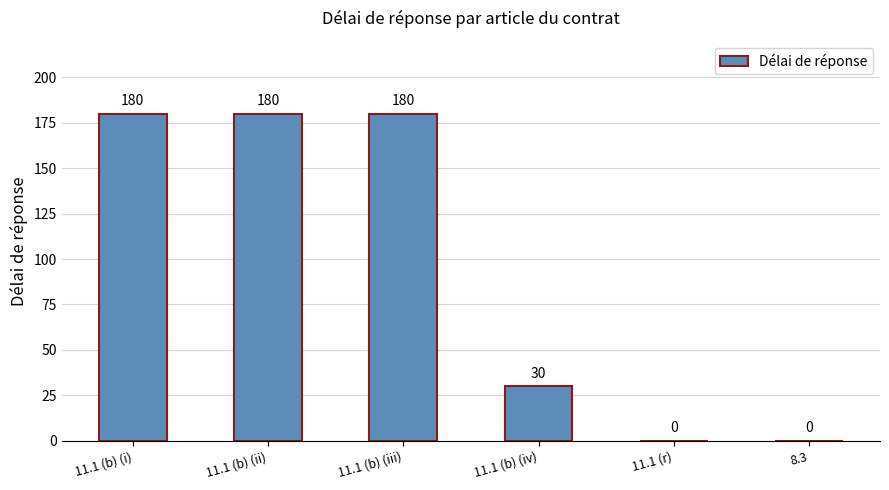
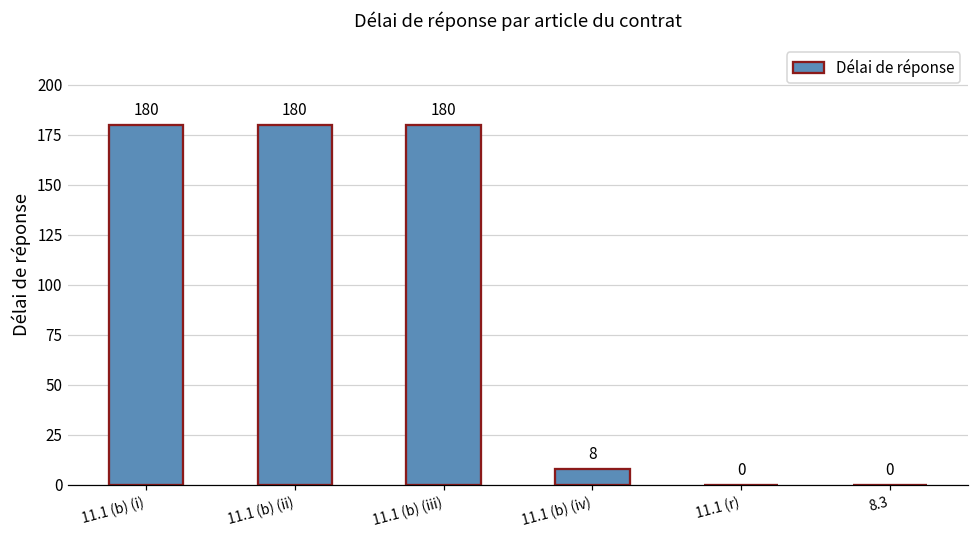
  {
    "11.1 (b) (i)": 180,
    "11.1 (b) (ii)": 180,
    "11.1 (b) (iii)": 180,
-   "11.1 (b) (iv)": 30,
+   "11.1 (b) (iv)": 8,
    "11.1 (r)": 0,
    "8.3": 0
  }
